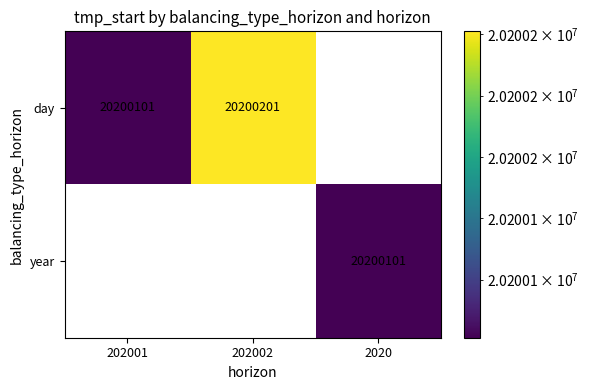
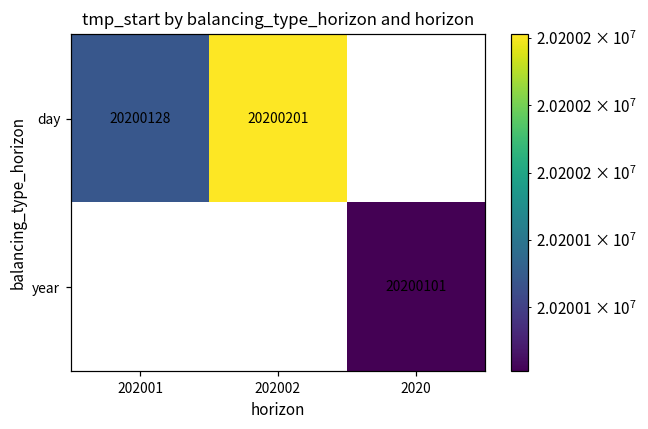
  {
    "day": {
-     "202001": 20200101,
+     "202001": 20200128,
      "202002": 20200201
    },
    "year": {
      "2020": 20200101
    }
  }
